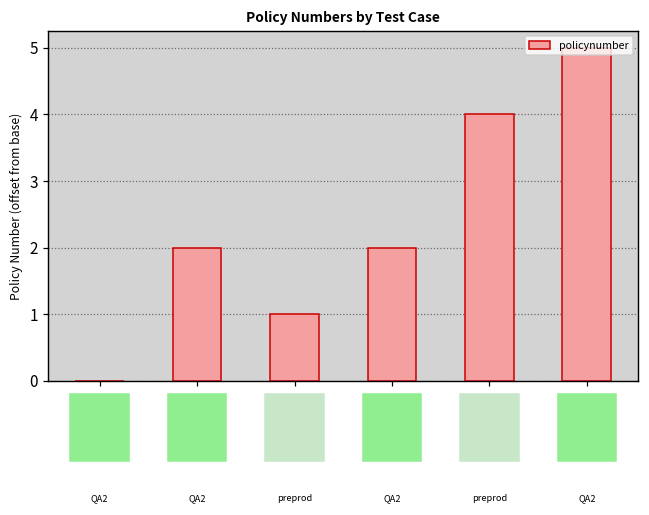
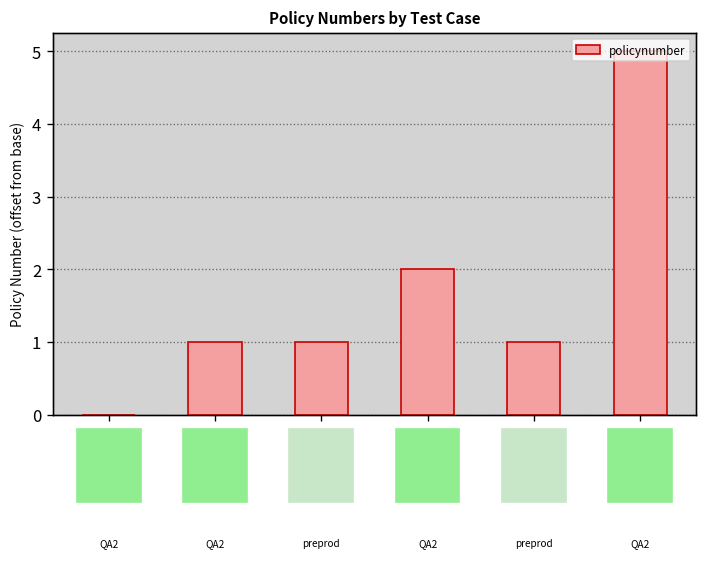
  {
    "tc_1": 0.0,
-   "tc_2": 2.0,
+   "tc_2": 1.0,
    "tc_3": 1.0,
    "tc_4": 2.0,
-   "tc_5": 4.0
+   "tc_5": 1.0
  }
